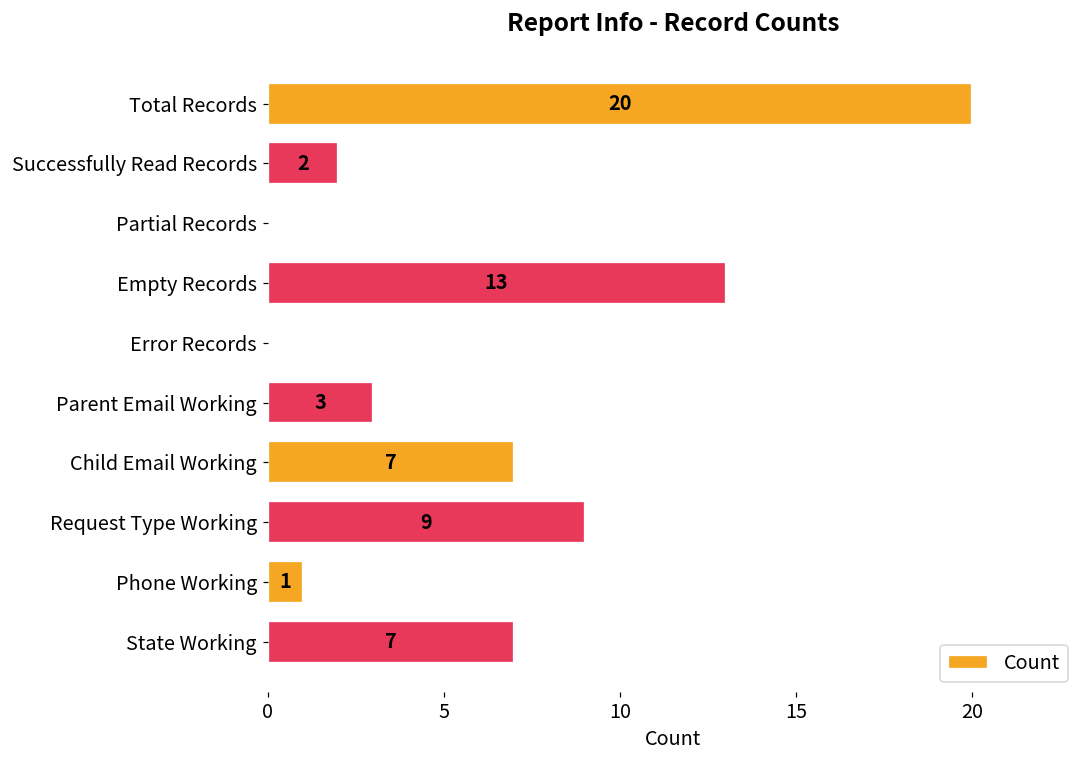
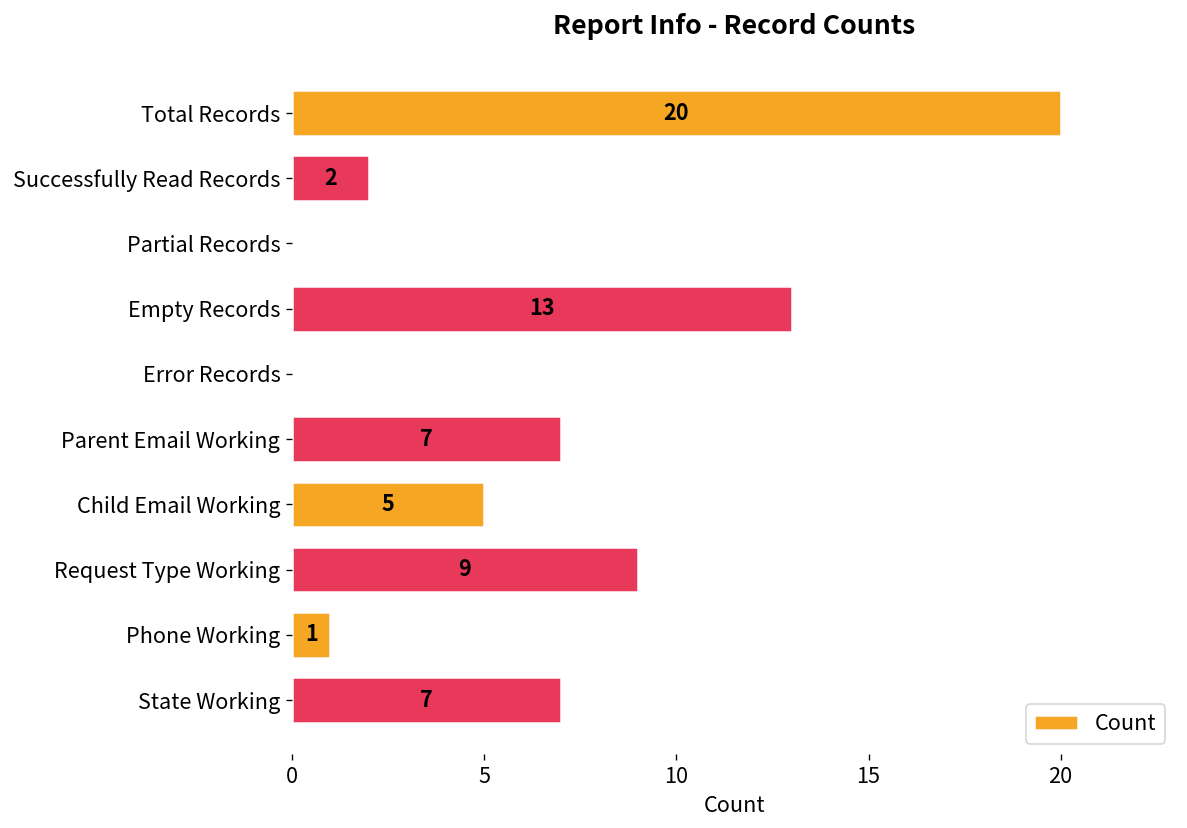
  {
    "Total Records": 20,
    "Successfully Read Records": 2,
    "Empty Records": 13,
-   "Parent Email Working": 3,
-   "Child Email Working": 7,
+   "Parent Email Working": 7,
+   "Child Email Working": 5,
    "Request Type Working": 9,
    "Phone Working": 1,
    "State Working": 7
  }
